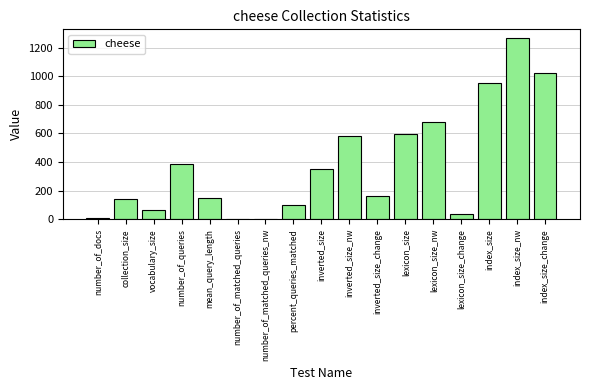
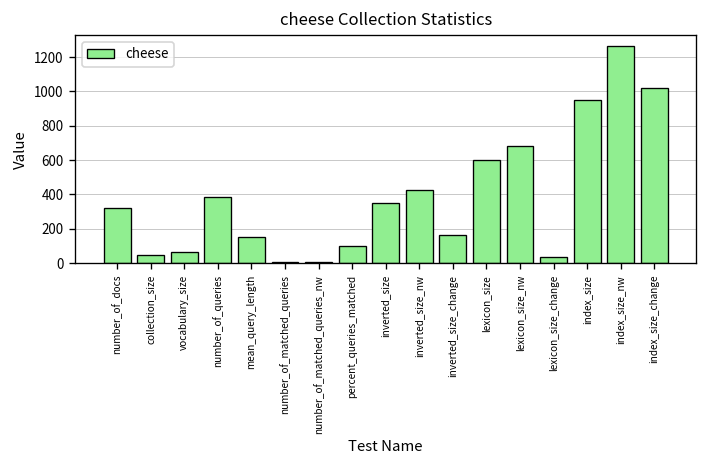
  {
-   "number_of_docs": 10,
-   "collection_size": 140,
+   "number_of_docs": 320,
+   "collection_size": 50,
    "vocabulary_size": 60,
    "number_of_queries": 380,
    "mean_query_length": 150,
    "percent_queries_matched": 100,
    "inverted_size": 350,
-   "inverted_size_nw": 580,
+   "inverted_size_nw": 430,
    "inverted_size_change": 170,
    "lexicon_size": 600,
    "lexicon_size_nw": 680,
    "lexicon_size_change": 40,
    "index_size": 950,
    "index_size_nw": 1260,
    "index_size_change": 1020
  }
